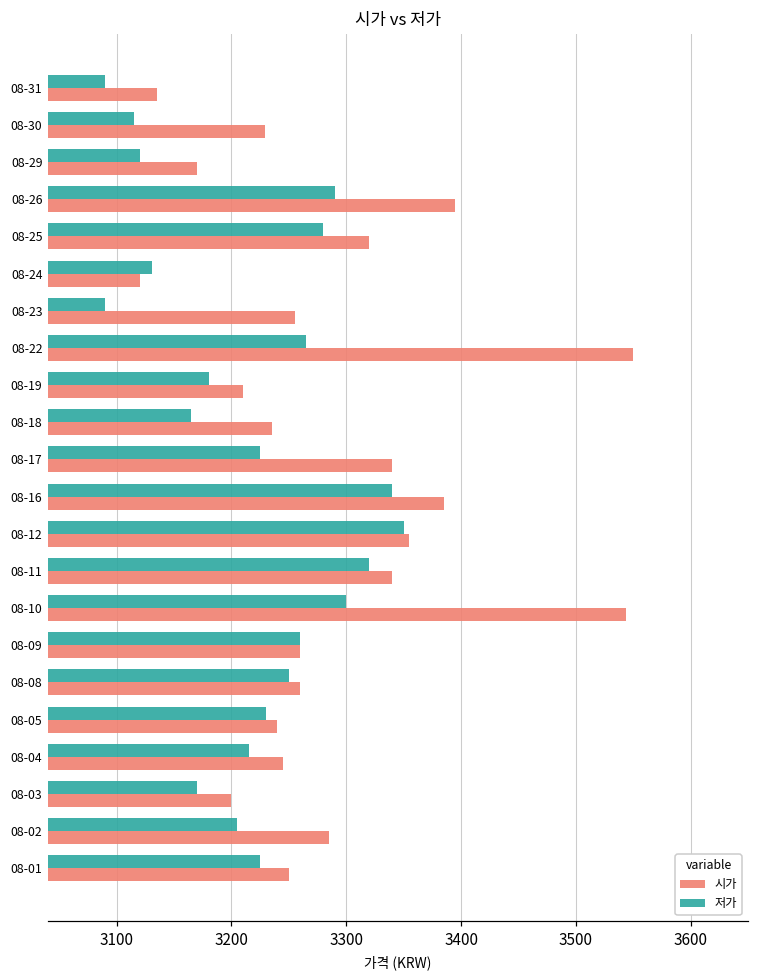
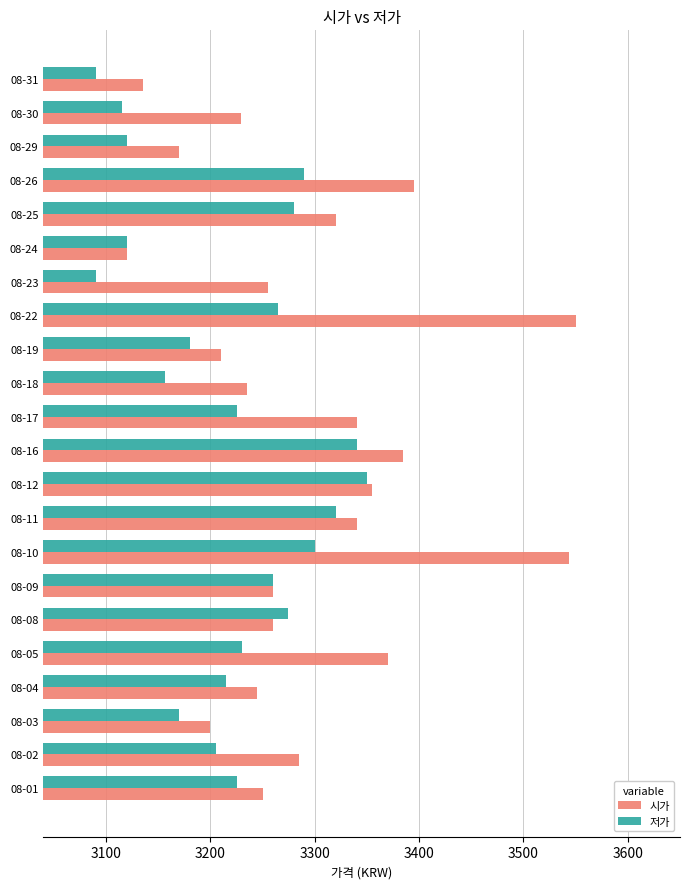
  {
    "시가": {
      "08-31": 3135,
      "08-30": 3229,
      "08-29": 3170,
      "08-26": 3395,
      "08-25": 3320,
      "08-24": 3120,
      "08-23": 3255,
      "08-22": 3550,
      "08-19": 3210,
      "08-18": 3235,
      "08-17": 3340,
      "08-16": 3385,
      "08-12": 3355,
      "08-11": 3340,
      "08-10": 3544,
      "08-09": 3260,
      "08-08": 3260,
-     "08-05": 3240,
+     "08-05": 3370,
      "08-04": 3245,
      "08-03": 3200,
      "08-02": 3285,
      "08-01": 3250
    },
    "저가": {
      "08-31": 3090,
      "08-30": 3115,
      "08-29": 3120,
      "08-26": 3290,
      "08-25": 3280,
-     "08-24": 3131,
+     "08-24": 3120,
      "08-23": 3090,
      "08-22": 3265,
      "08-19": 3180,
-     "08-18": 3165,
+     "08-18": 3156,
      "08-17": 3225,
      "08-16": 3340,
      "08-12": 3350,
      "08-11": 3320,
      "08-10": 3300,
      "08-09": 3260,
-     "08-08": 3250,
+     "08-08": 3274,
      "08-05": 3230,
      "08-04": 3215,
      "08-03": 3170,
      "08-02": 3205,
      "08-01": 3225
    }
  }
